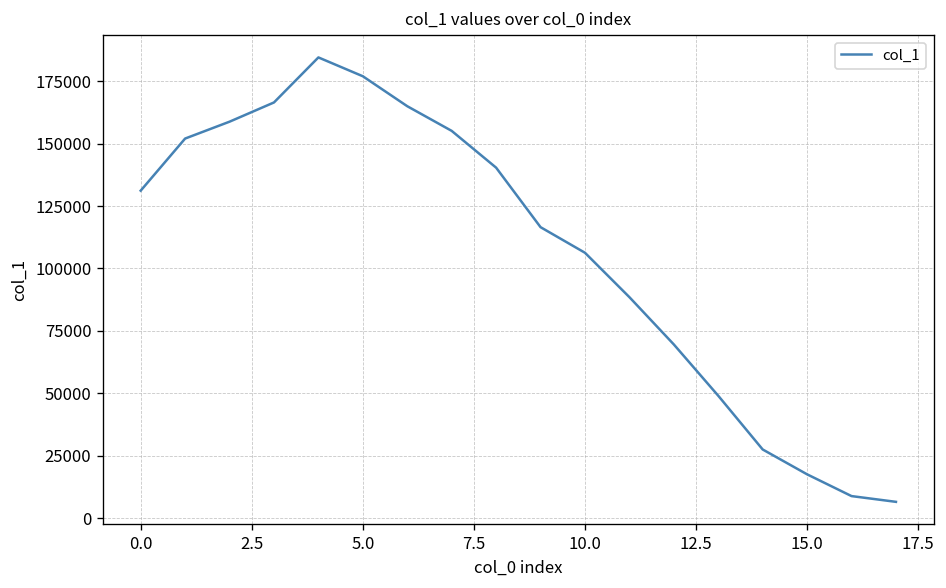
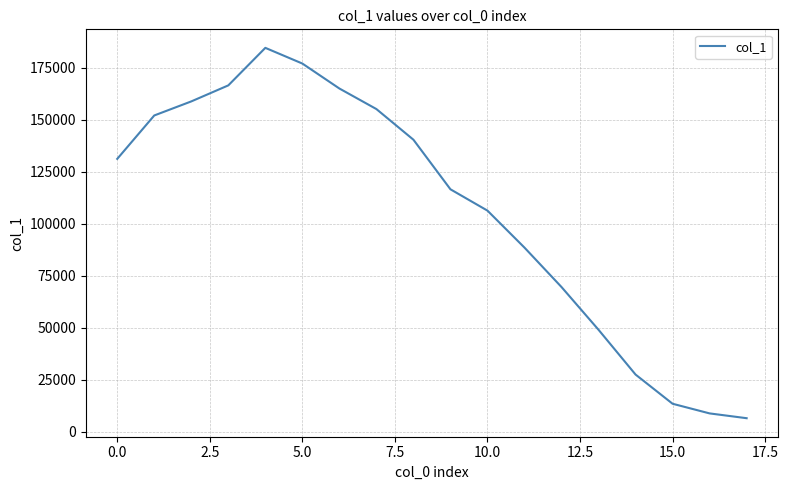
  {
    "0.0": 131000,
    "5.0": 177000,
    "10.0": 106000,
-   "15.0": 18000
+   "15.0": 13000
  }
